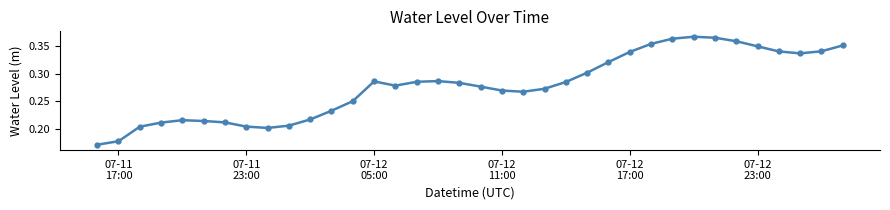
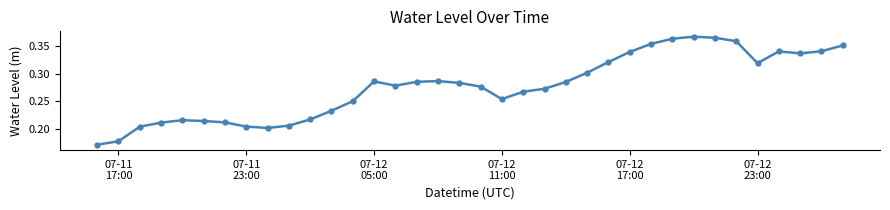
  {
    "07-11 17:00": 0.18,
    "07-11 23:00": 0.20,
    "07-12 05:00": 0.29,
-   "07-12 11:00": 0.27,
+   "07-12 11:00": 0.25,
    "07-12 17:00": 0.34,
-   "07-12 23:00": 0.35
+   "07-12 23:00": 0.32
  }
